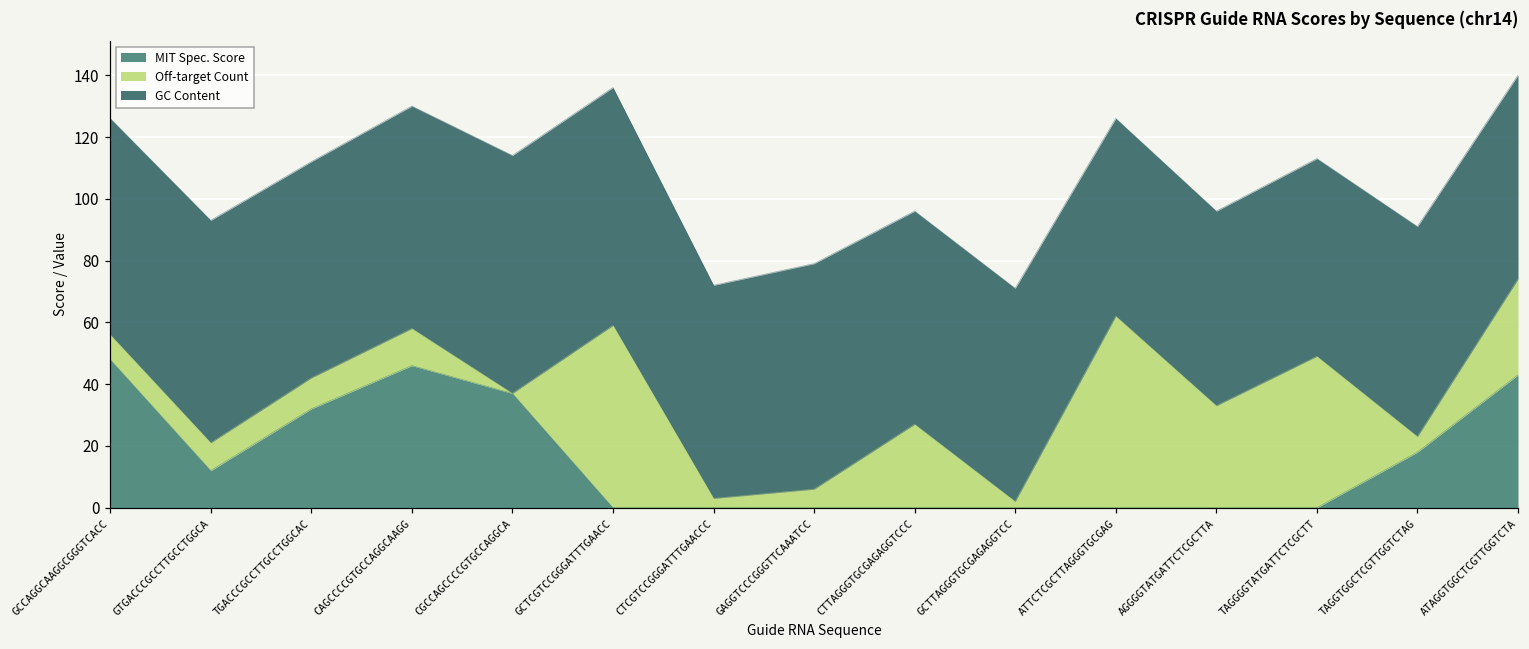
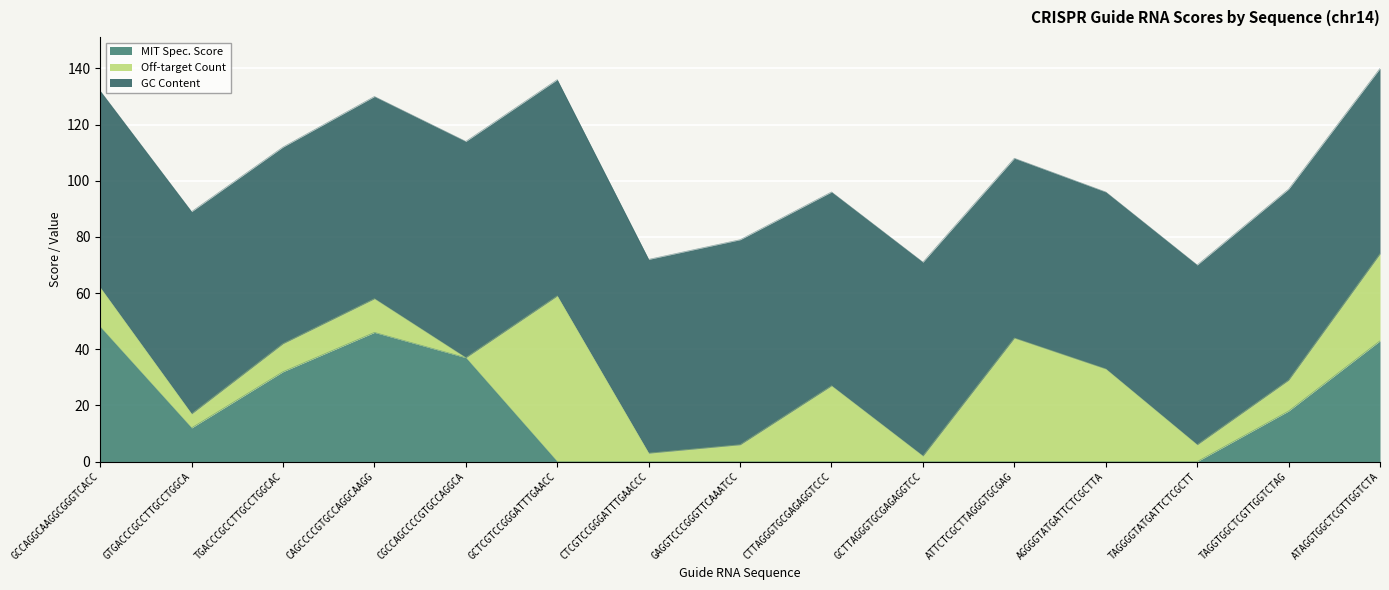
  {
    "Off-target Count": {
-     "GCCAGGCAAGGCGGGTCACC": 8,
-     "GTGACCCGCCTTGCCTGGCA": 9,
+     "GCCAGGCAAGGCGGGTCACC": 14,
+     "GTGACCCGCCTTGCCTGGCA": 5,
      "TGACCCGCCTTGCCTGGCAC": 10,
      "CAGCCCCGTGCCAGGCAAGG": 12,
      "GCTCGTCCGGGATTTGAACC": 59,
      "CTCGTCCGGGATTTGAACCC": 3,
      "GAGGTCCCGGGTTCAAATCC": 6,
      "CTTAGGGTGCGAGAGGTCCC": 27,
      "GCTTAGGGTGCGAGAGGTCC": 2,
-     "ATTCTCGCTTAGGGTGCGAG": 62,
+     "ATTCTCGCTTAGGGTGCGAG": 44,
      "AGGGGTATGATTCTCGCTTA": 33,
-     "TAGGGGTATGATTCTCGCTT": 49,
-     "TAGGTGGCTCGTTGGTCTAG": 5,
+     "TAGGGGTATGATTCTCGCTT": 6,
+     "TAGGTGGCTCGTTGGTCTAG": 11,
      "ATAGGTGGCTCGTTGGTCTA": 31
    }
  }
